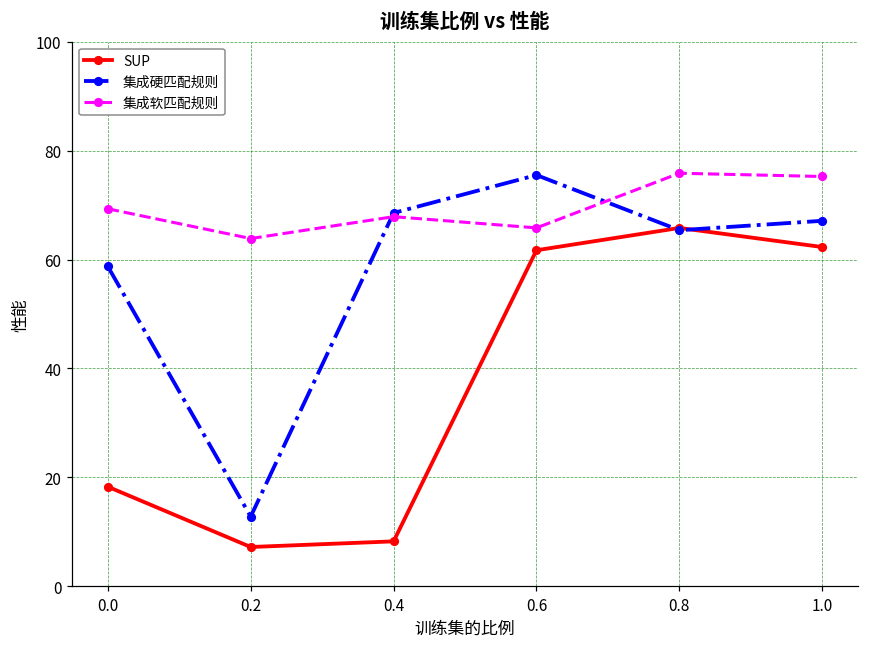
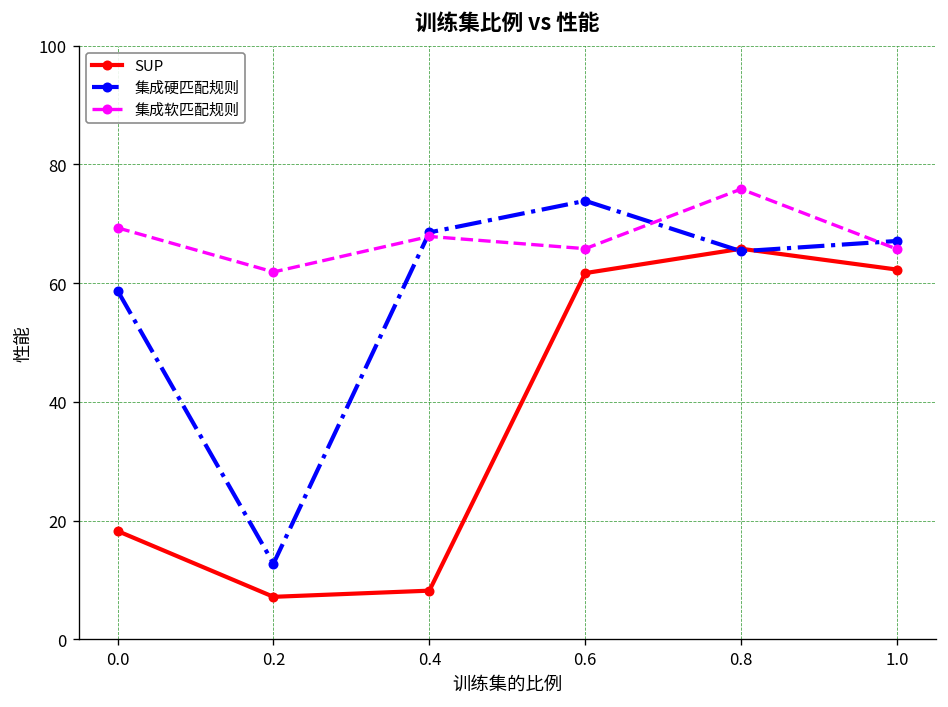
  {
    "SUP": {
      "0.0": 18,
      "0.2": 7,
      "0.4": 8,
      "0.6": 62,
      "1.0": 62
    },
    "集成硬匹配规则": {
      "0.0": 59,
      "0.2": 13,
      "0.4": 69,
-     "0.6": 76,
+     "0.6": 74,
      "1.0": 67
    },
    "集成软匹配规则": {
      "0.0": 69,
-     "0.2": 64,
+     "0.2": 62,
      "0.4": 68,
      "0.6": 66,
      "0.8": 76,
-     "1.0": 75
+     "1.0": 66
    }
  }
